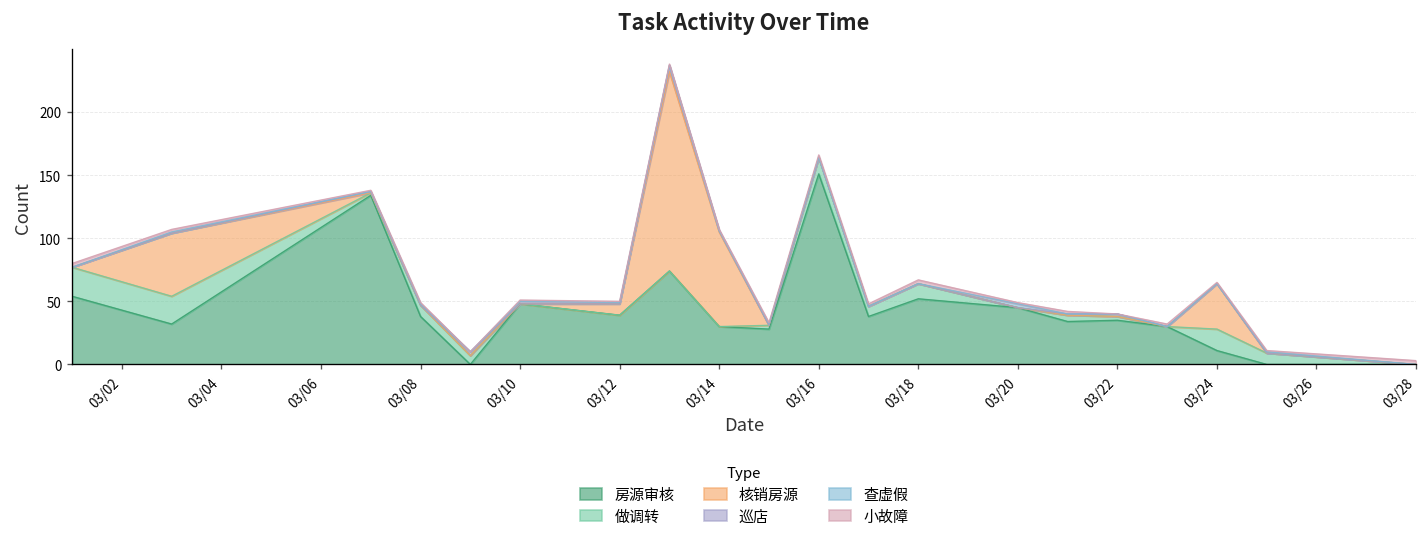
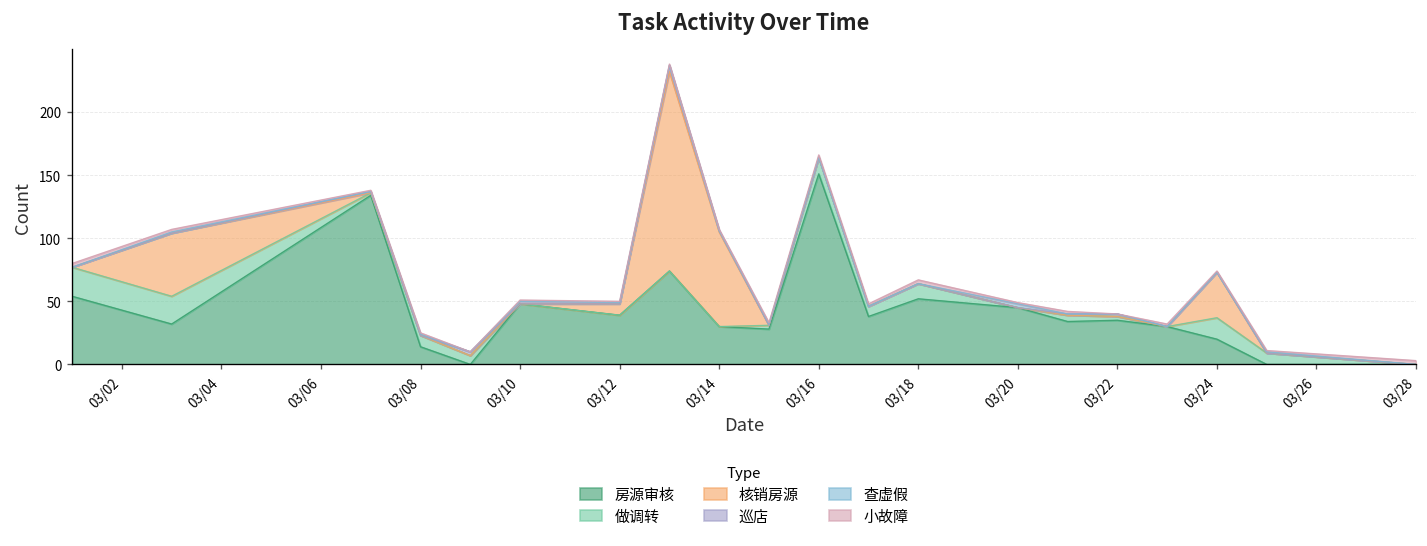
  {
    "房源审核": {
-     "03/08": 38,
+     "03/08": 14,
      "03/16": 151,
      "03/18": 52,
      "03/22": 35,
-     "03/24": 11
+     "03/24": 20
    }
  }
